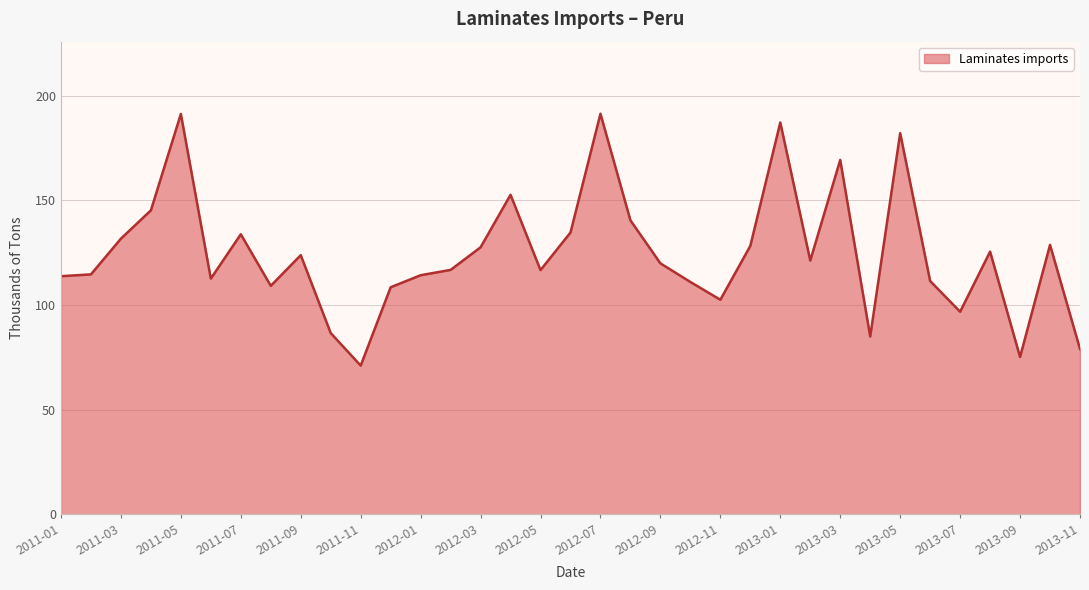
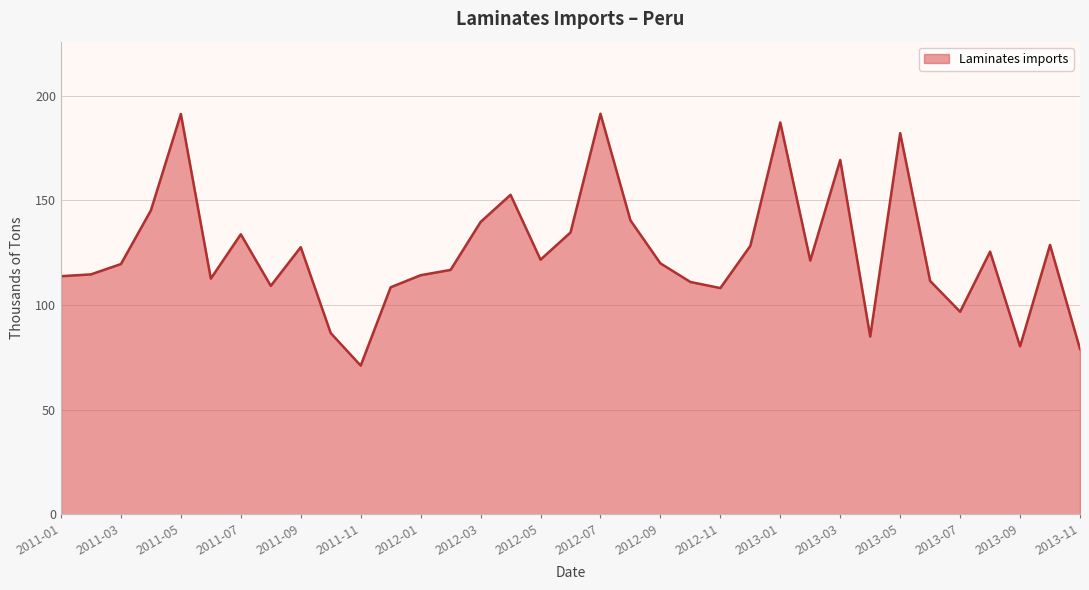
  {
    "2011-01": 114,
-   "2011-03": 132,
+   "2011-03": 120,
    "2011-05": 191,
    "2011-07": 134,
-   "2011-09": 124,
+   "2011-09": 128,
    "2011-11": 71,
    "2012-01": 114,
-   "2012-03": 128,
-   "2012-05": 117,
+   "2012-03": 140,
+   "2012-05": 122,
    "2012-07": 191,
    "2012-09": 120,
-   "2012-11": 103,
+   "2012-11": 108,
    "2013-01": 187,
    "2013-03": 169,
    "2013-05": 182,
    "2013-07": 97,
-   "2013-09": 75,
+   "2013-09": 80,
    "2013-11": 79
  }
